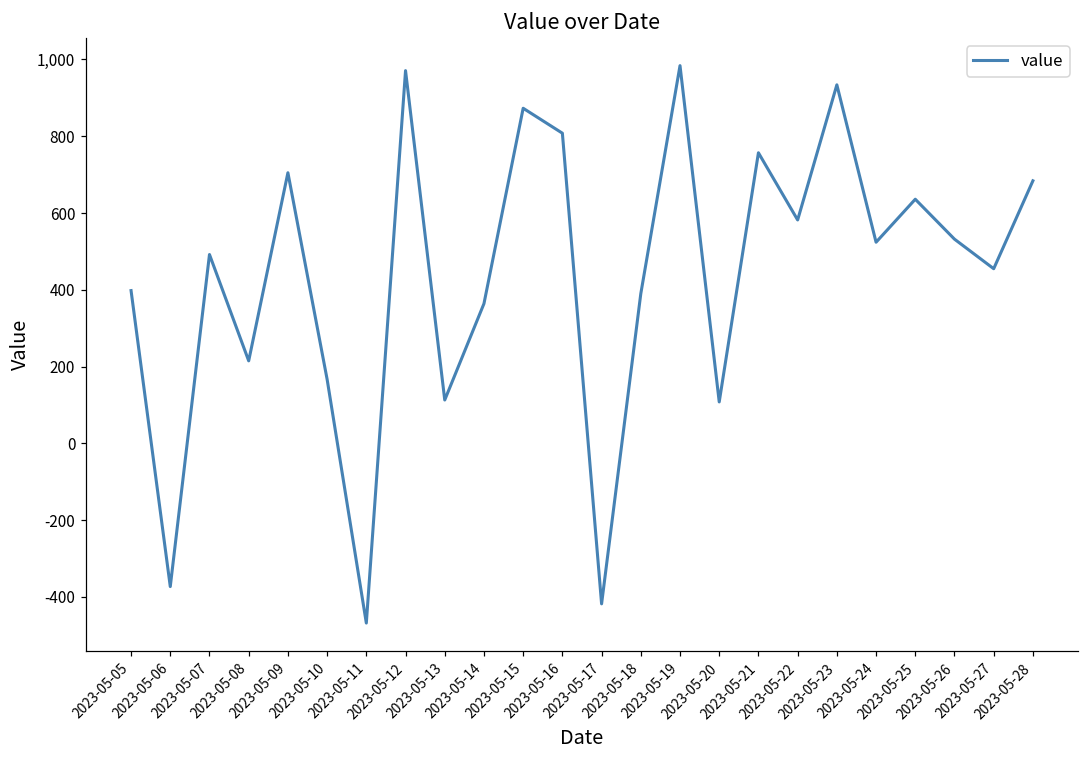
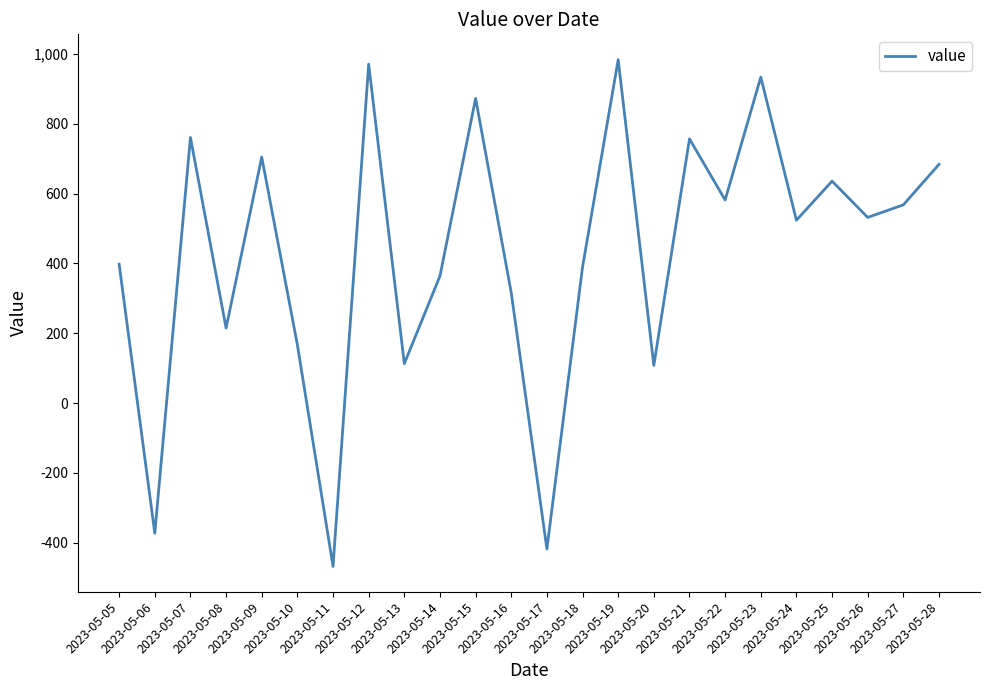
  {
    "2023-05-05": 400,
    "2023-05-06": -370,
-   "2023-05-07": 490,
+   "2023-05-07": 760,
    "2023-05-08": 220,
    "2023-05-09": 710,
    "2023-05-10": 170,
    "2023-05-11": -470,
    "2023-05-12": 970,
    "2023-05-13": 110,
    "2023-05-14": 360,
    "2023-05-15": 870,
-   "2023-05-16": 810,
+   "2023-05-16": 320,
    "2023-05-17": -420,
    "2023-05-18": 390,
    "2023-05-19": 980,
    "2023-05-20": 110,
    "2023-05-21": 760,
    "2023-05-22": 580,
    "2023-05-23": 930,
    "2023-05-24": 520,
    "2023-05-25": 640,
    "2023-05-26": 530,
-   "2023-05-27": 460,
+   "2023-05-27": 570,
    "2023-05-28": 680
  }
